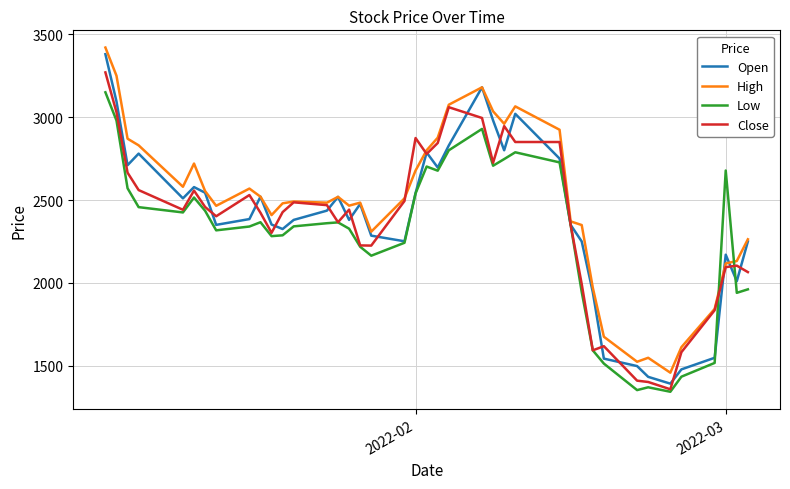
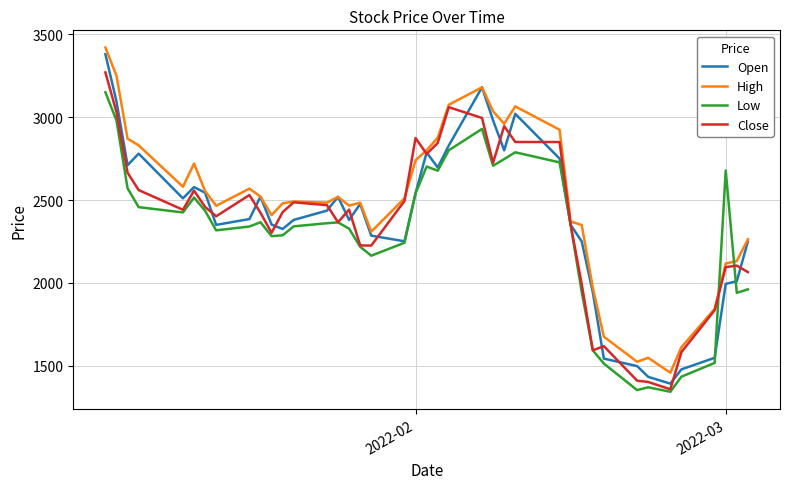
  {
    "Open": {
-     "2022-03": 2170
+     "2022-03": 1990
    },
    "High": {
-     "2022-02": 2680,
+     "2022-02": 2740,
      "2022-03": 2120
    },
    "Low": {
      "2022-03": 2680
    },
    "Close": {
      "2022-02": 2870,
      "2022-03": 2100
    }
  }
